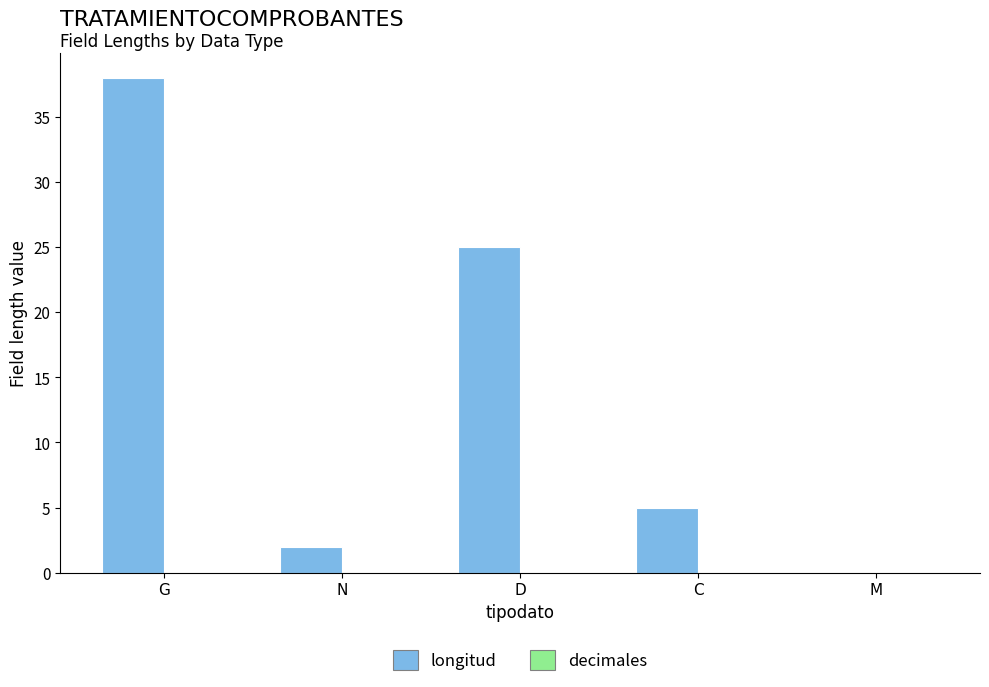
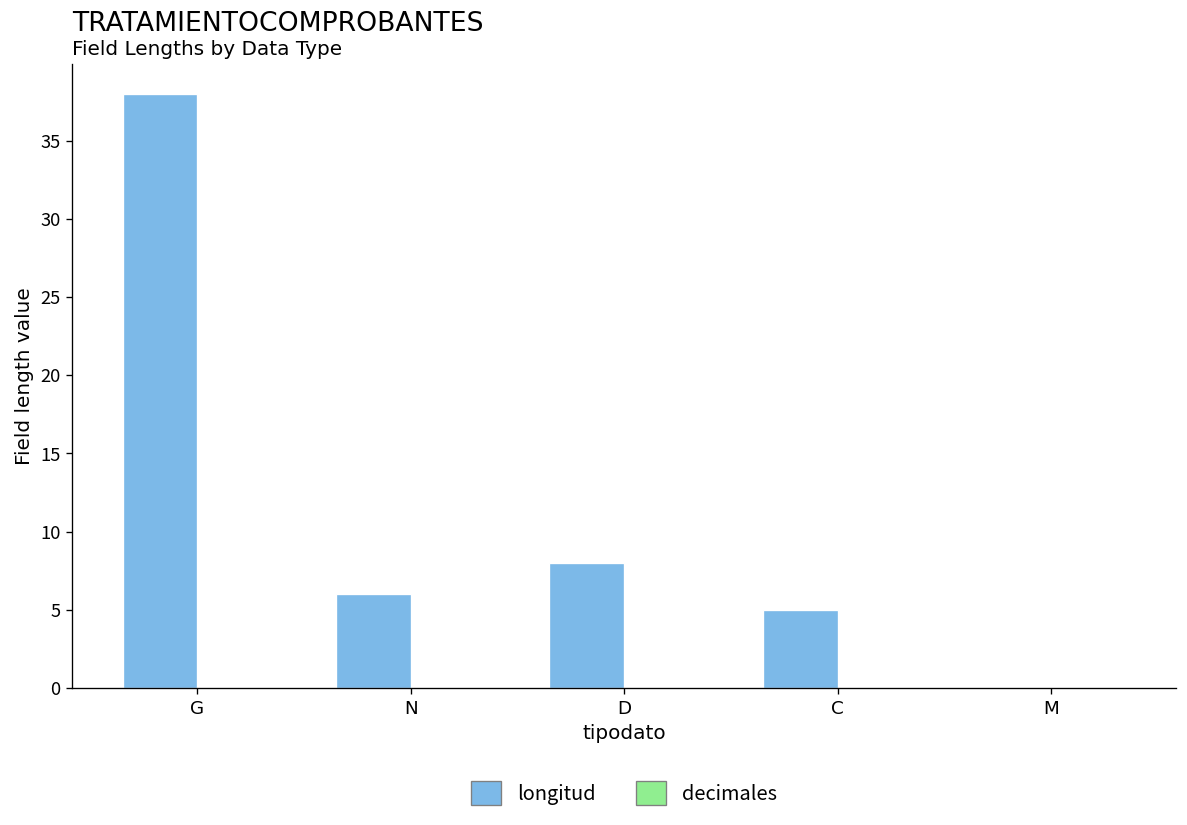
  {
    "longitud": {
      "G": 38,
-     "N": 2,
-     "D": 25,
+     "N": 6,
+     "D": 8,
      "C": 5,
      "M": 0
    },
    "decimales": {
      "G": 0,
      "N": 0,
      "D": 0,
      "C": 0,
      "M": 0
    }
  }
